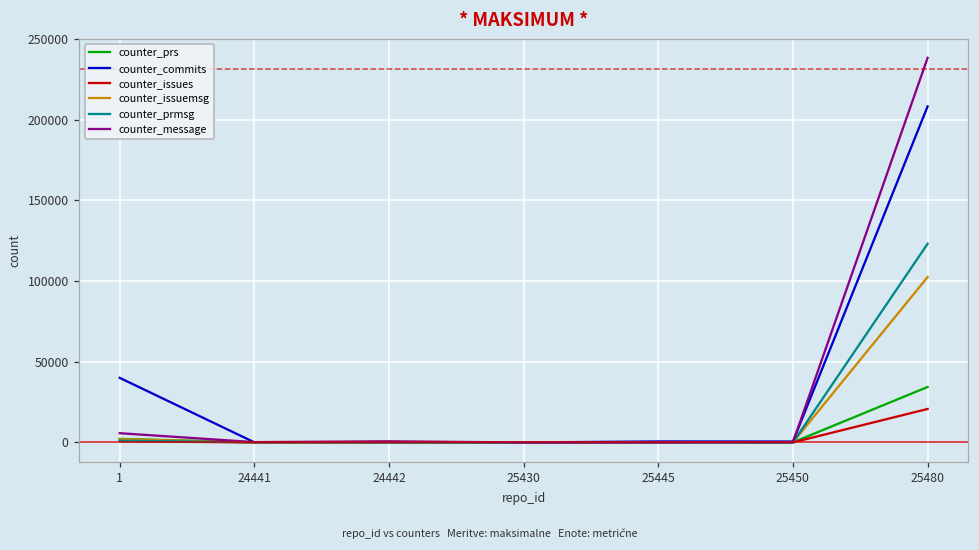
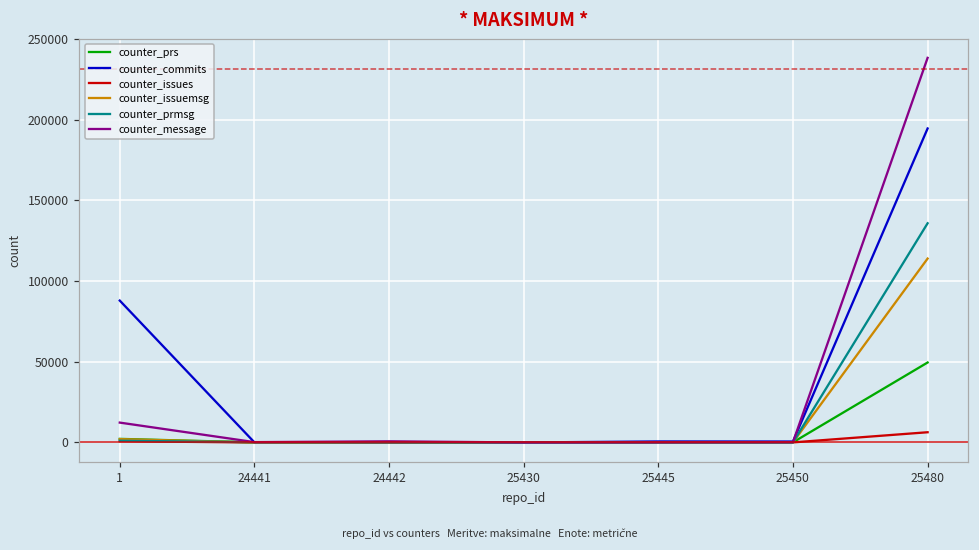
  {
    "counter_prs": {
-     "25480": 34000
+     "25480": 50000
    },
    "counter_commits": {
-     "1": 40000,
-     "25480": 208000
+     "1": 88000,
+     "25480": 195000
    },
    "counter_issues": {
-     "25480": 21000
+     "25480": 6000
    },
    "counter_issuemsg": {
-     "25480": 103000
+     "25480": 114000
    },
    "counter_prmsg": {
-     "25480": 123000
+     "25480": 136000
    },
    "counter_message": {
-     "1": 6000,
+     "1": 12000,
      "25480": 238000
    }
  }
